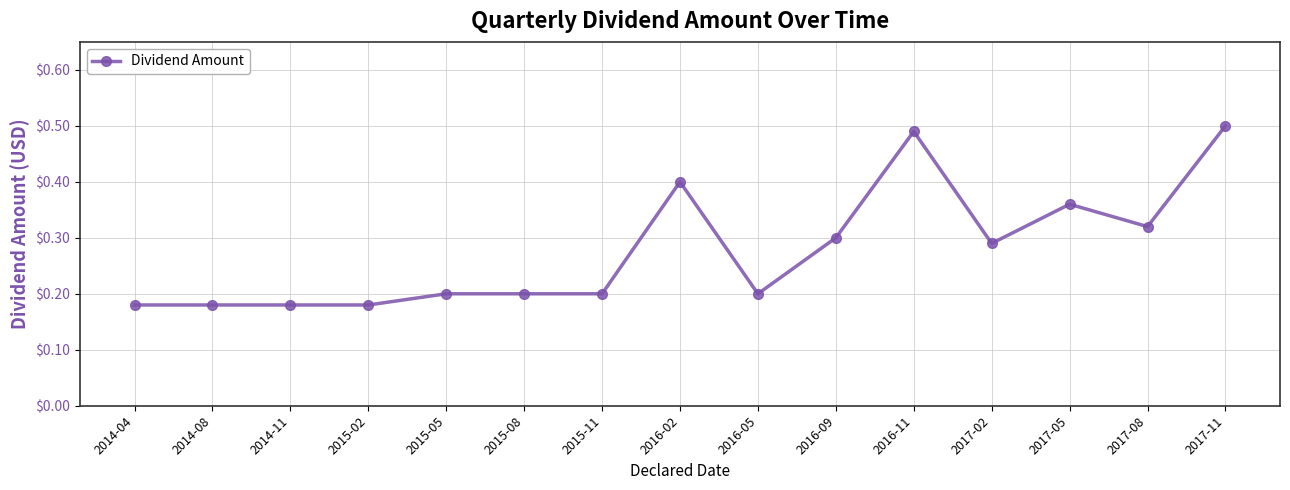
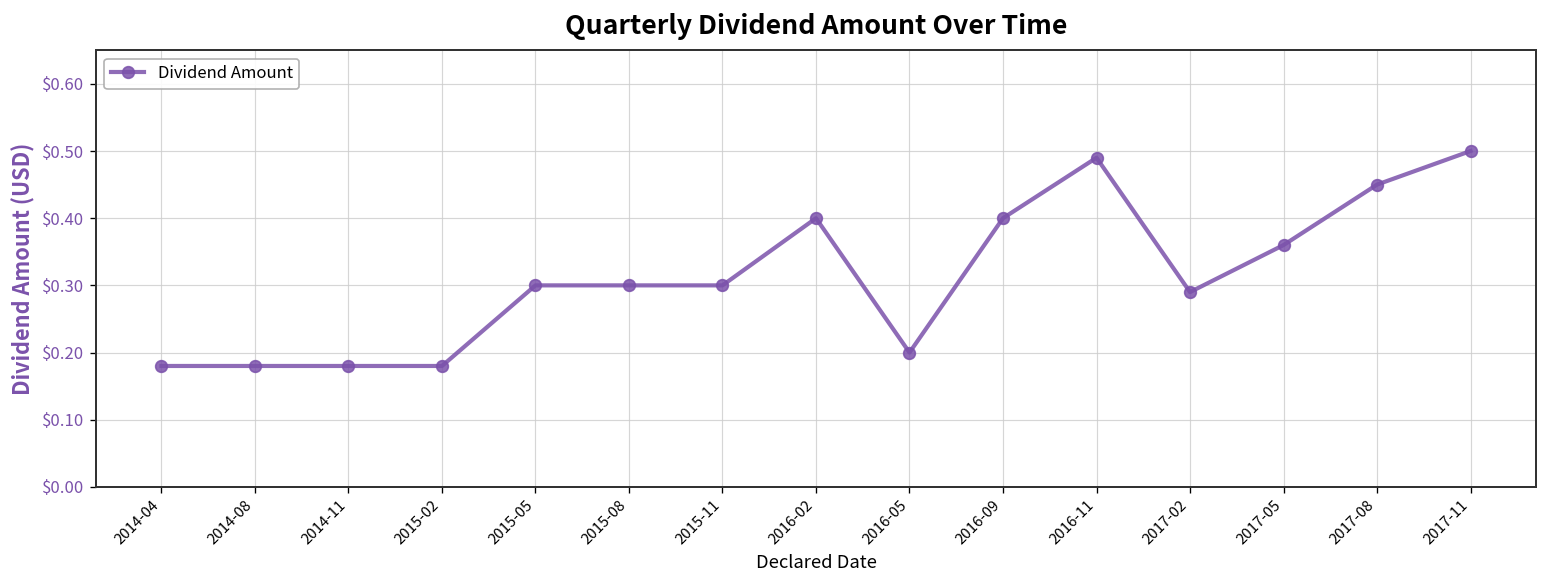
  {
    "2014-04": "$0.18",
    "2014-08": "$0.18",
    "2014-11": "$0.18",
    "2015-02": "$0.18",
-   "2015-05": "$0.2",
-   "2015-08": "$0.2",
-   "2015-11": "$0.2",
+   "2015-05": "$0.3",
+   "2015-08": "$0.3",
+   "2015-11": "$0.3",
    "2016-02": "$0.40",
    "2016-05": "$0.20",
-   "2016-09": "$0.3",
+   "2016-09": "$0.4",
    "2016-11": "$0.49",
    "2017-02": "$0.29",
    "2017-05": "$0.36",
-   "2017-08": "$0.32",
+   "2017-08": "$0.45",
    "2017-11": "$0.50"
  }
